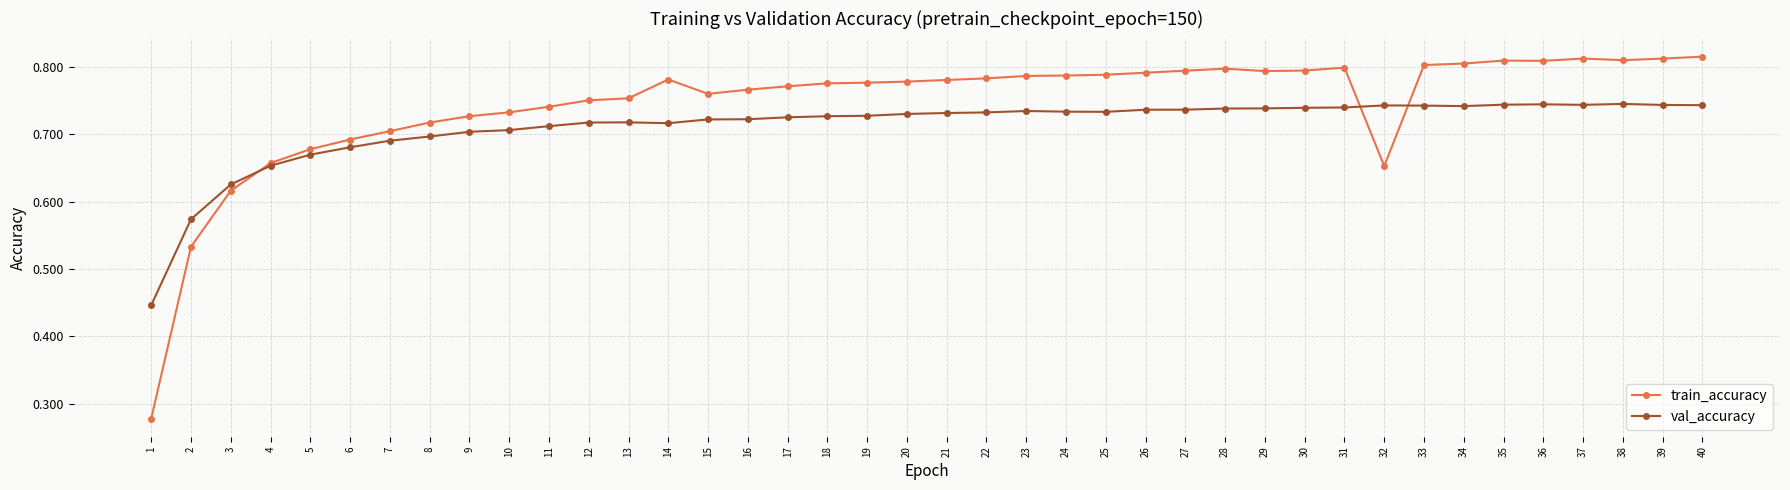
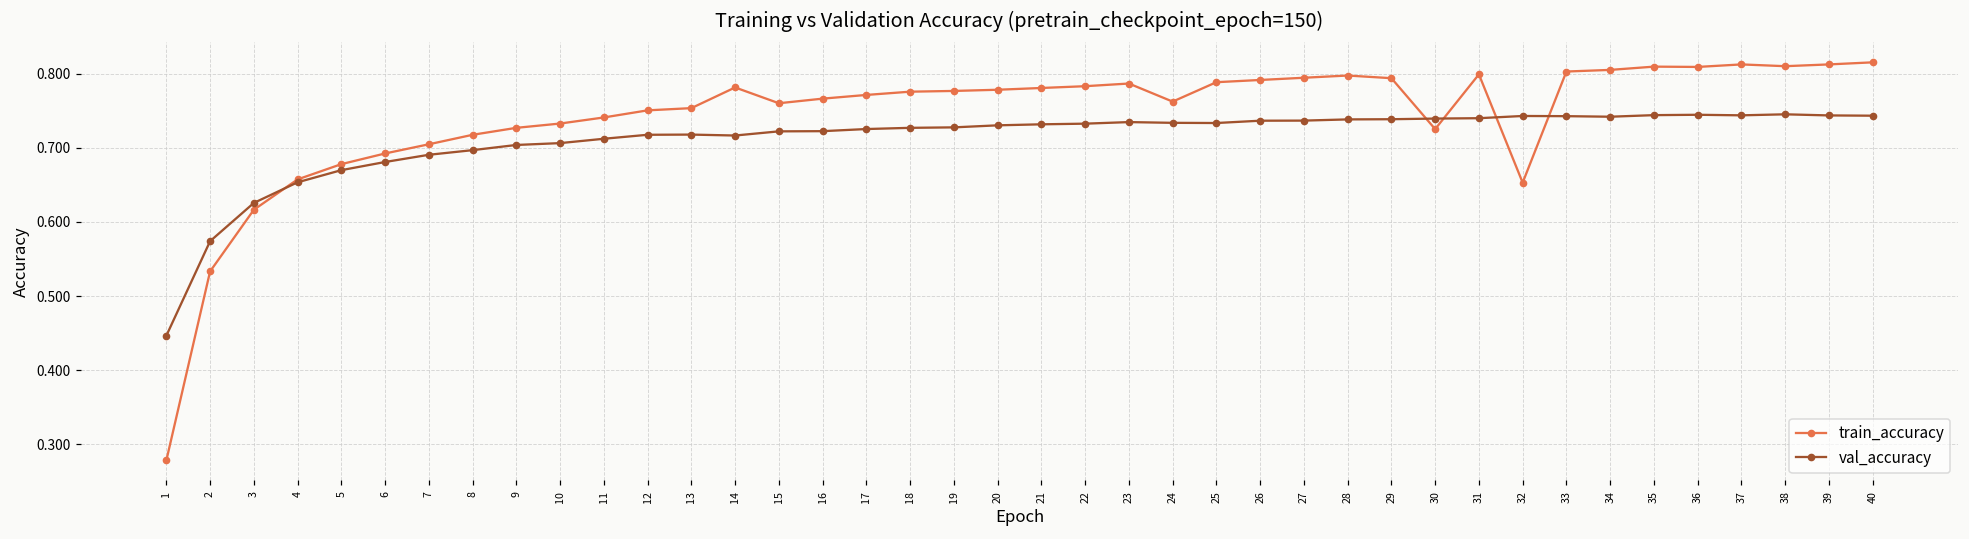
  {
    "train_accuracy": {
      "1": 0.28,
      "2": 0.53,
      "3": 0.62,
      "4": 0.66,
      "5": 0.68,
      "6": 0.69,
      "7": 0.70,
      "8": 0.72,
      "9": 0.73,
      "10": 0.73,
      "11": 0.74,
      "12": 0.75,
      "13": 0.75,
      "14": 0.78,
      "15": 0.76,
      "16": 0.77,
      "17": 0.77,
      "18": 0.78,
      "19": 0.78,
      "20": 0.78,
      "21": 0.78,
      "22": 0.78,
      "23": 0.79,
-     "24": 0.79,
+     "24": 0.76,
      "25": 0.79,
      "26": 0.79,
      "27": 0.79,
      "28": 0.80,
      "29": 0.79,
-     "30": 0.79,
+     "30": 0.73,
      "31": 0.80,
      "32": 0.65,
      "33": 0.80,
      "34": 0.81,
      "35": 0.81,
      "36": 0.81,
      "37": 0.81,
      "38": 0.81,
      "39": 0.81,
      "40": 0.82
    },
    "val_accuracy": {
      "1": 0.45,
      "2": 0.57,
      "3": 0.63,
      "4": 0.65,
      "5": 0.67,
      "6": 0.68,
      "7": 0.69,
      "8": 0.70,
      "9": 0.70,
      "10": 0.71,
      "11": 0.71,
      "12": 0.72,
      "13": 0.72,
      "14": 0.72,
      "15": 0.72,
      "16": 0.72,
      "17": 0.73,
      "18": 0.73,
      "19": 0.73,
      "20": 0.73,
      "21": 0.73,
      "22": 0.73,
      "23": 0.73,
      "24": 0.73,
      "25": 0.73,
      "26": 0.74,
      "27": 0.74,
      "28": 0.74,
      "29": 0.74,
      "30": 0.74,
      "31": 0.74,
      "32": 0.74,
      "33": 0.74,
      "34": 0.74,
      "35": 0.74,
      "36": 0.74,
      "37": 0.74,
      "38": 0.75,
      "39": 0.74,
      "40": 0.74
    }
  }
